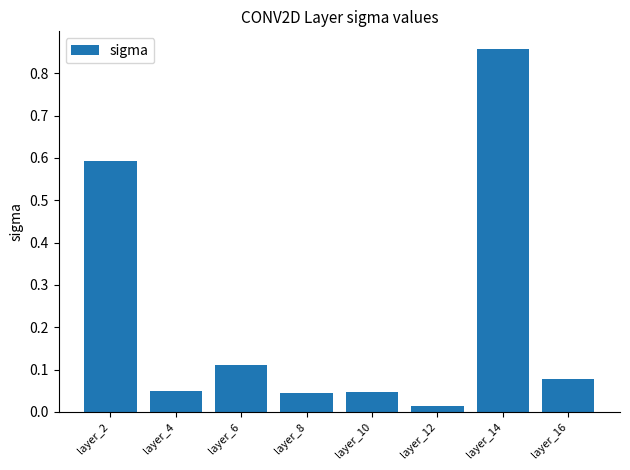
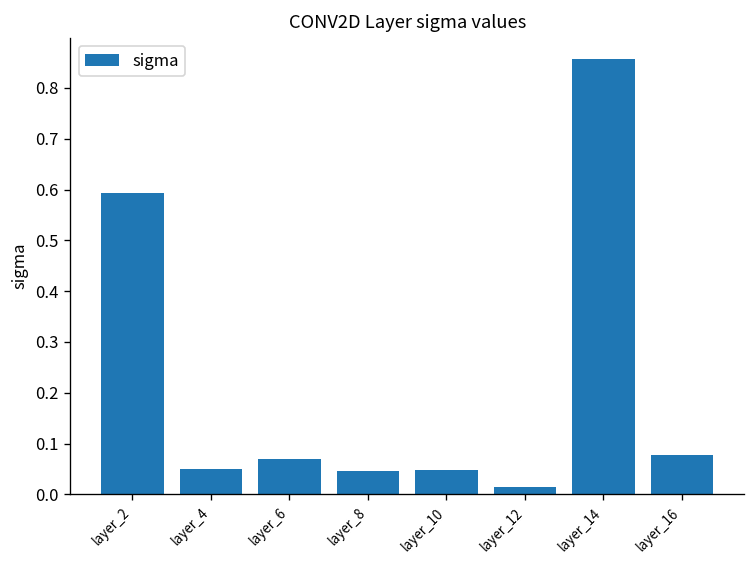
  {
    "layer_2": 0.59,
    "layer_4": 0.05,
-   "layer_6": 0.11,
+   "layer_6": 0.07,
    "layer_8": 0.05,
    "layer_10": 0.05,
    "layer_12": 0.01,
    "layer_14": 0.86,
    "layer_16": 0.08
  }
